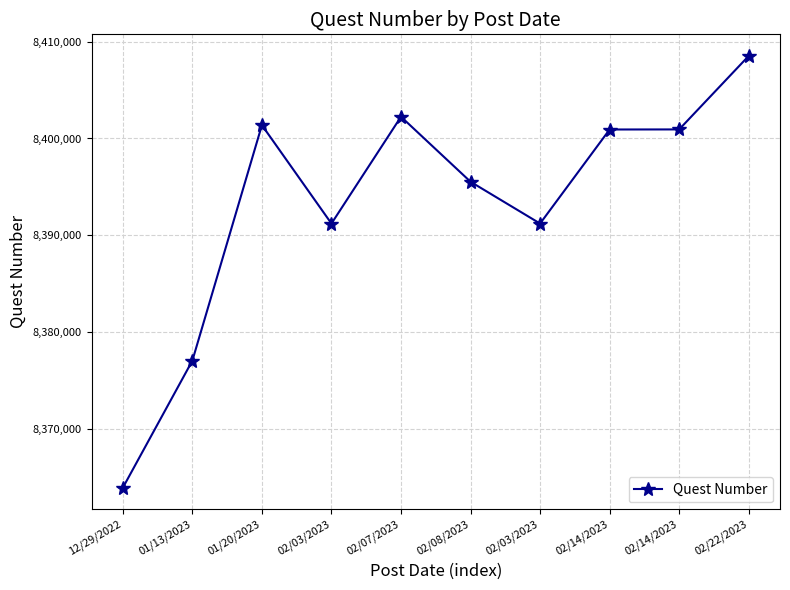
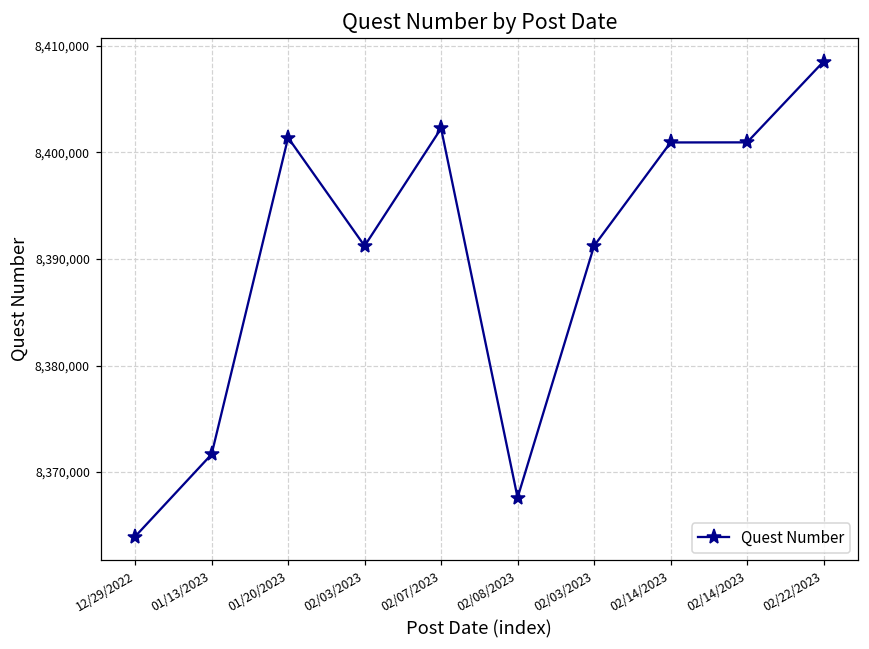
  {
    "12/29/2022": "8,364,000",
-   "01/13/2023": "8,377,000",
+   "01/13/2023": "8,372,000",
    "01/20/2023": "8,401,000",
    "02/07/2023": "8,402,000",
-   "02/08/2023": "8,396,000",
+   "02/08/2023": "8,368,000",
    "02/22/2023": "8,409,000"
  }
